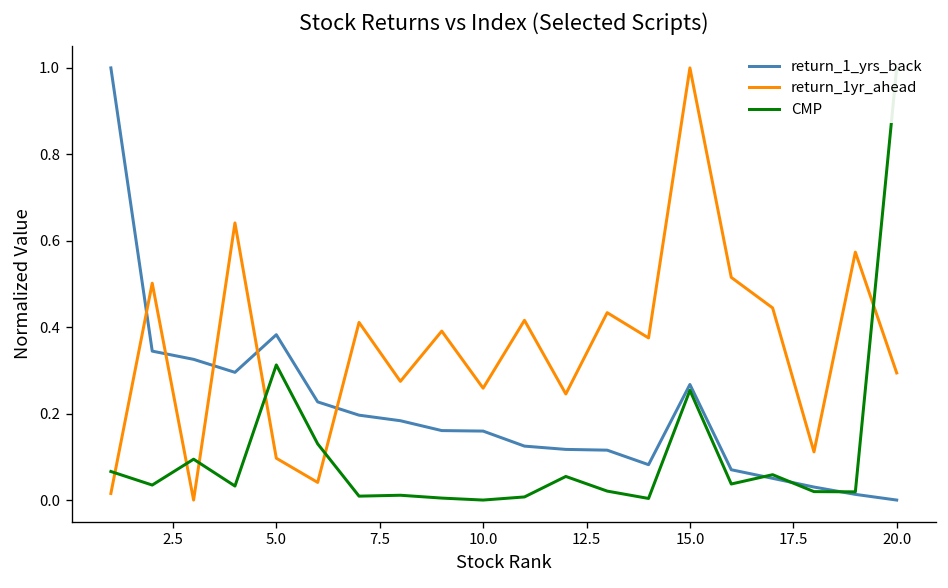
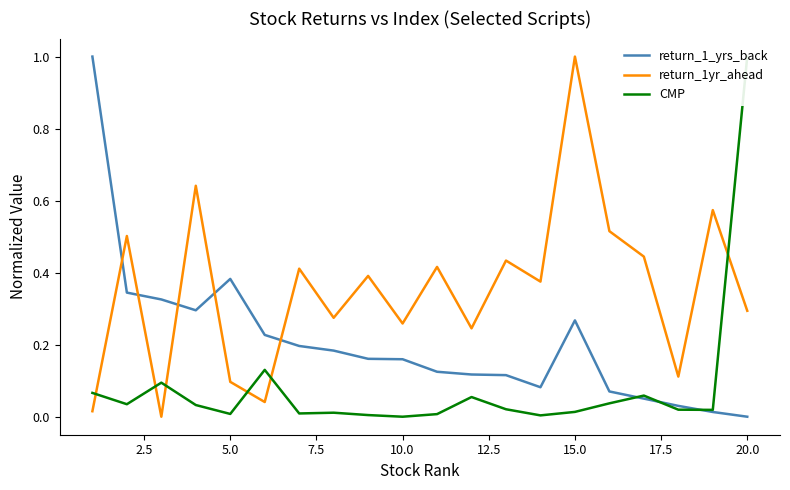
  {
    "return_1_yrs_back": {
      "5.0": 0.38,
      "10.0": 0.16,
      "15.0": 0.27,
      "20.0": 0.00
    },
    "return_1yr_ahead": {
      "5.0": 0.10,
      "10.0": 0.26,
      "15.0": 1.00,
      "20.0": 0.29
    },
    "CMP": {
-     "5.0": 0.31,
+     "5.0": 0.01,
      "10.0": 0.00,
-     "15.0": 0.25
+     "15.0": 0.01
    }
  }
